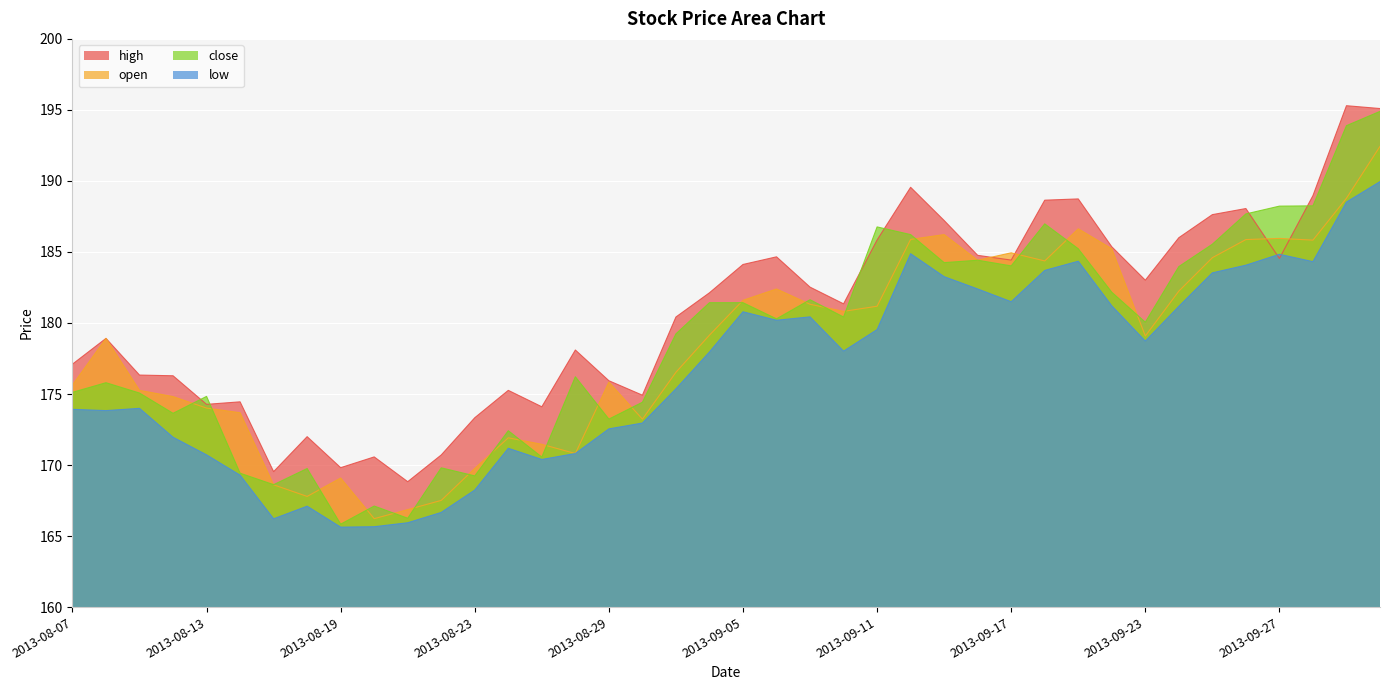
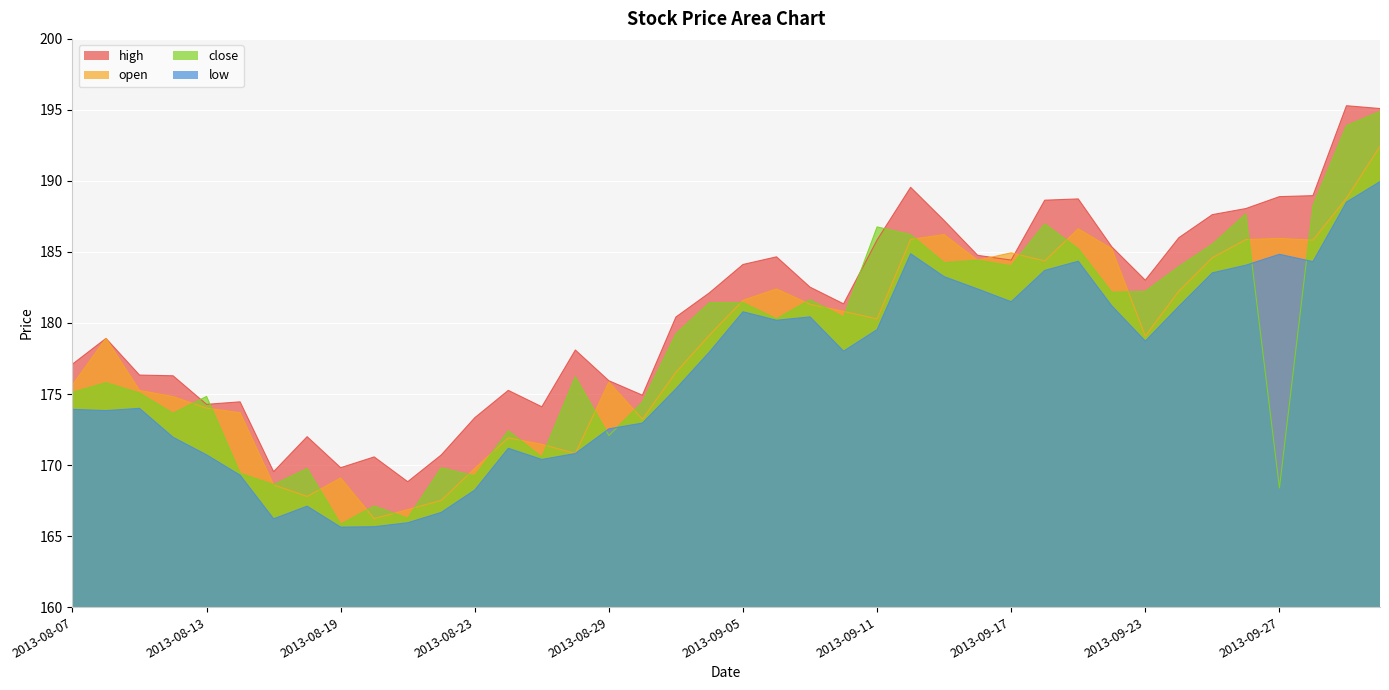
  {
    "high": {
      "2013-08-07": 177.1,
      "2013-08-13": 174.3,
      "2013-08-19": 169.8,
      "2013-08-23": 173.3,
      "2013-09-05": 184.1,
      "2013-09-11": 185.8,
      "2013-09-17": 184.4,
      "2013-09-23": 183.0,
-     "2013-09-27": 184.5
+     "2013-09-27": 188.9
    },
    "open": {
      "2013-08-07": 175.6,
      "2013-08-13": 174.0,
      "2013-08-19": 169.1,
      "2013-08-23": 169.8,
-     "2013-09-11": 181.2,
+     "2013-09-11": 180.3,
      "2013-09-17": 184.9,
      "2013-09-23": 179.1,
      "2013-09-27": 186.0
    },
    "close": {
      "2013-08-07": 175.1,
      "2013-08-13": 174.8,
      "2013-08-19": 165.8,
      "2013-08-23": 169.2,
-     "2013-08-29": 173.2,
+     "2013-08-29": 172.1,
      "2013-09-11": 186.8,
      "2013-09-17": 184.0,
-     "2013-09-23": 180.1,
-     "2013-09-27": 188.2
+     "2013-09-23": 182.2,
+     "2013-09-27": 168.4
    },
    "low": {
      "2013-08-07": 173.9,
      "2013-08-13": 170.7,
      "2013-08-19": 165.6,
      "2013-08-23": 168.2,
      "2013-08-29": 172.5,
      "2013-09-05": 180.8,
      "2013-09-11": 179.5,
      "2013-09-17": 181.5,
      "2013-09-23": 178.7,
      "2013-09-27": 184.8
    }
  }
